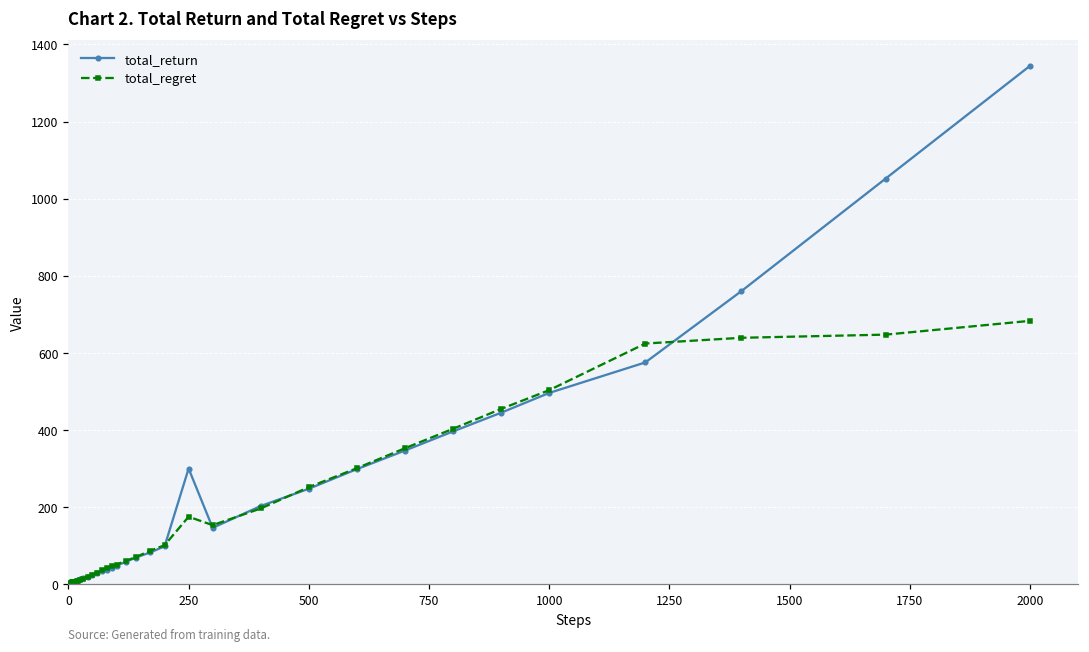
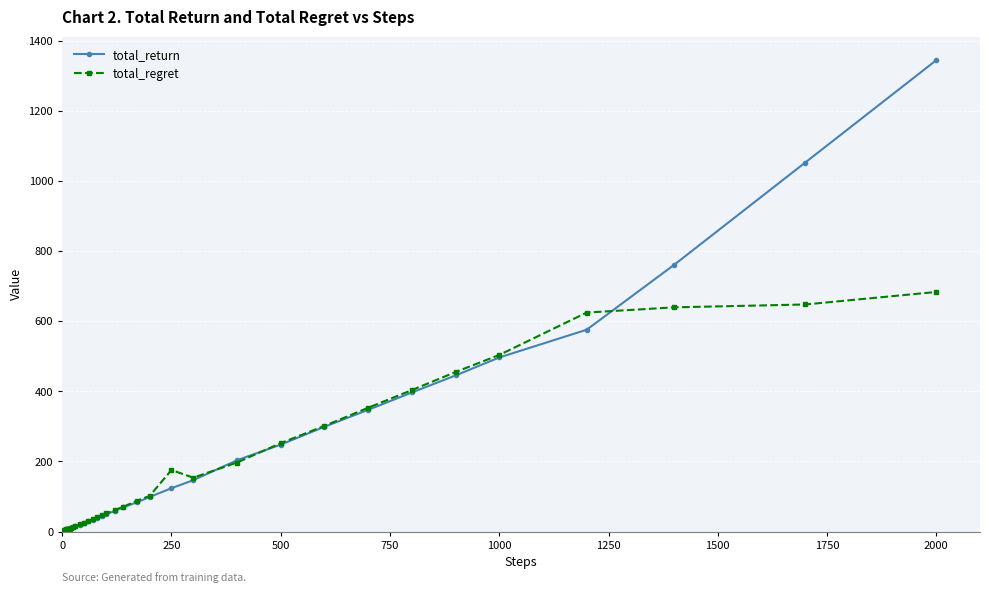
  {
    "total_return": {
-     "250": 300,
+     "250": 120,
      "2000": 1340
    },
    "total_regret": {
      "250": 180,
      "2000": 680
    }
  }
